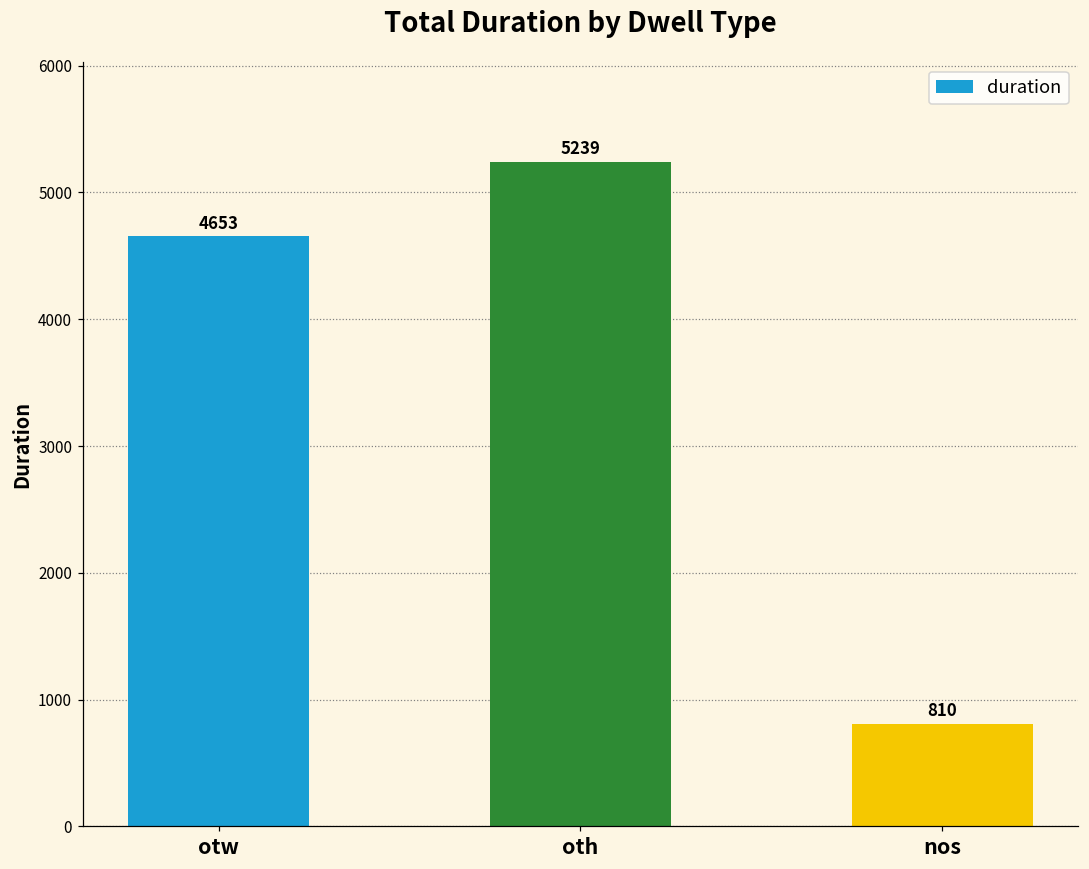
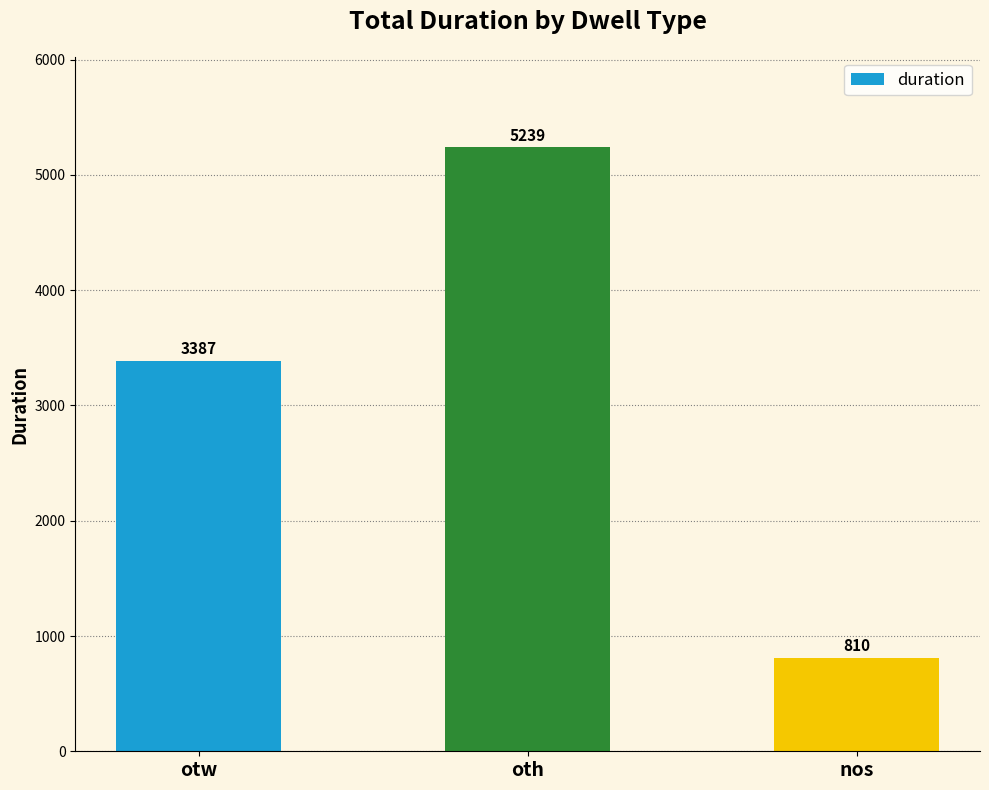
  {
-   "otw": 4653,
+   "otw": 3387,
    "oth": 5239,
    "nos": 810
  }
